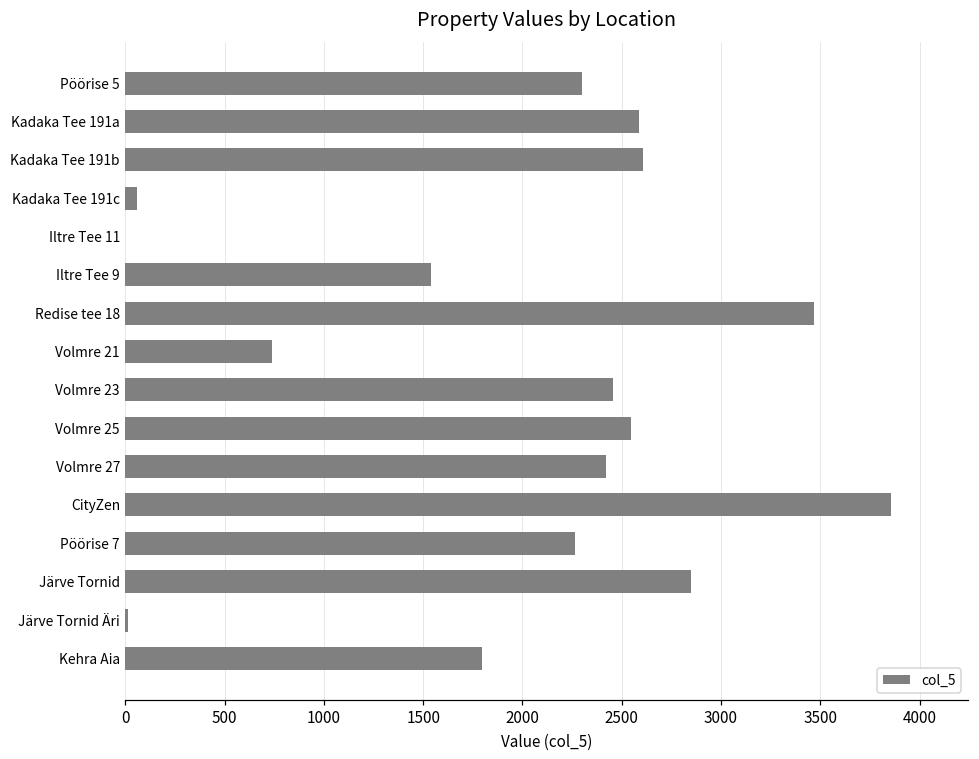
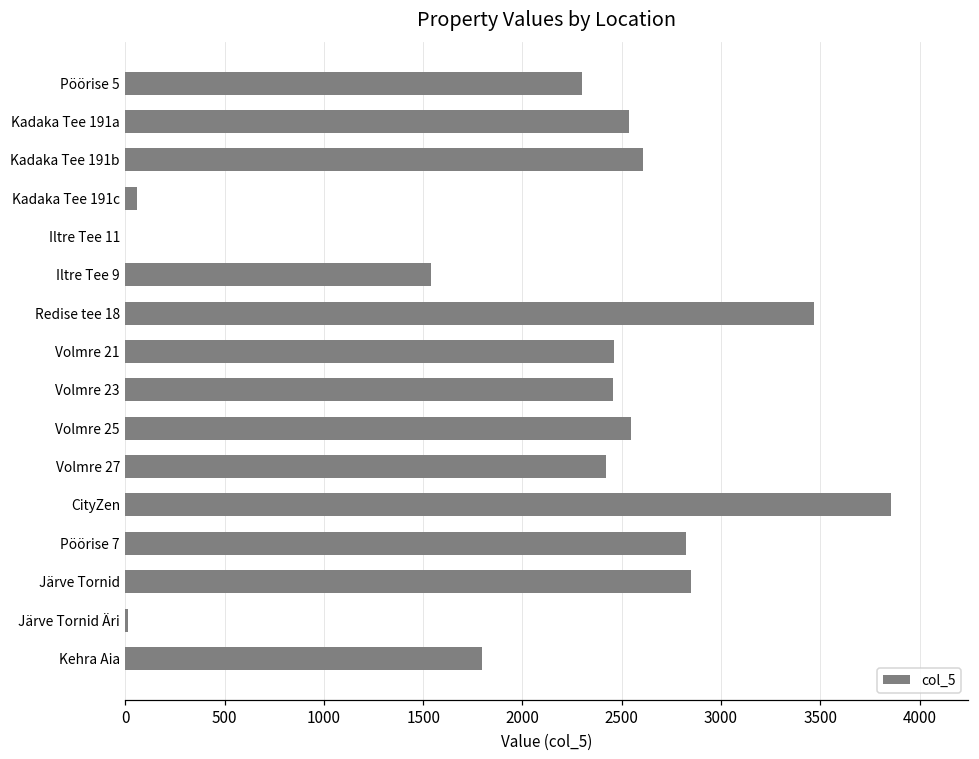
  {
    "Pöörise 5": 2300,
-   "Kadaka Tee 191a": 2590,
+   "Kadaka Tee 191a": 2540,
    "Kadaka Tee 191b": 2610,
    "Kadaka Tee 191c": 60,
    "Iltre Tee 11": 0,
    "Iltre Tee 9": 1540,
    "Redise tee 18": 3470,
-   "Volmre 21": 740,
+   "Volmre 21": 2460,
    "Volmre 23": 2450,
    "Volmre 25": 2540,
    "Volmre 27": 2420,
    "CityZen": 3860,
-   "Pöörise 7": 2260,
+   "Pöörise 7": 2820,
    "Järve Tornid": 2850,
    "Kehra Aia": 1800
  }
